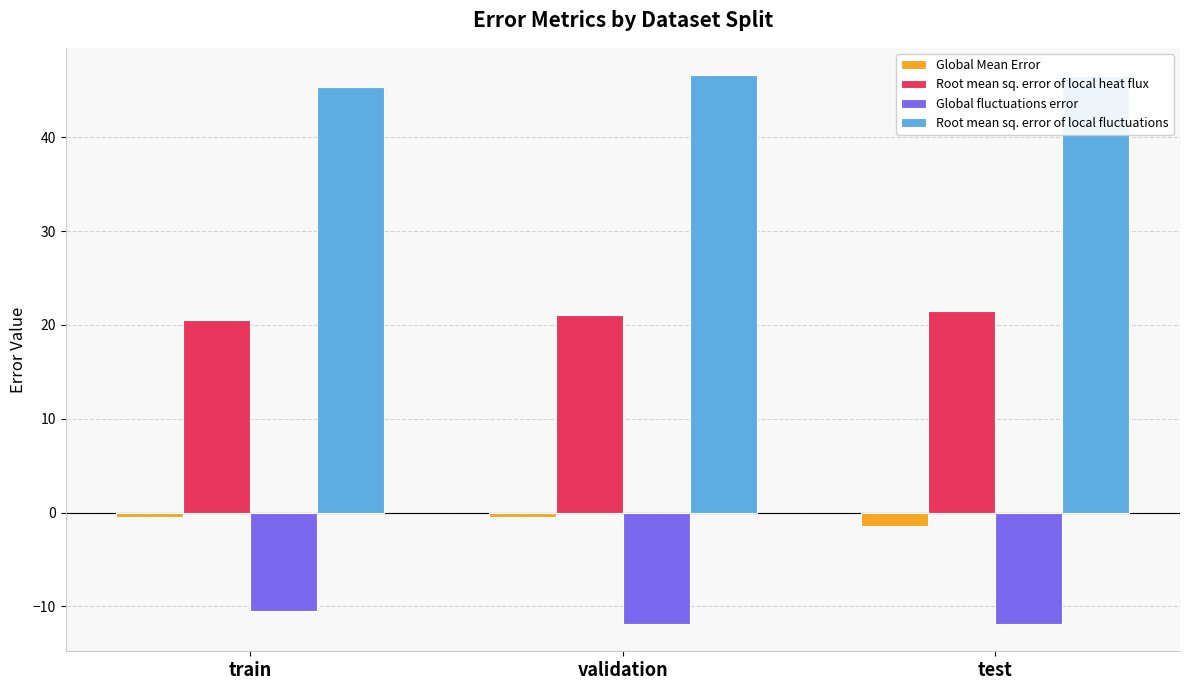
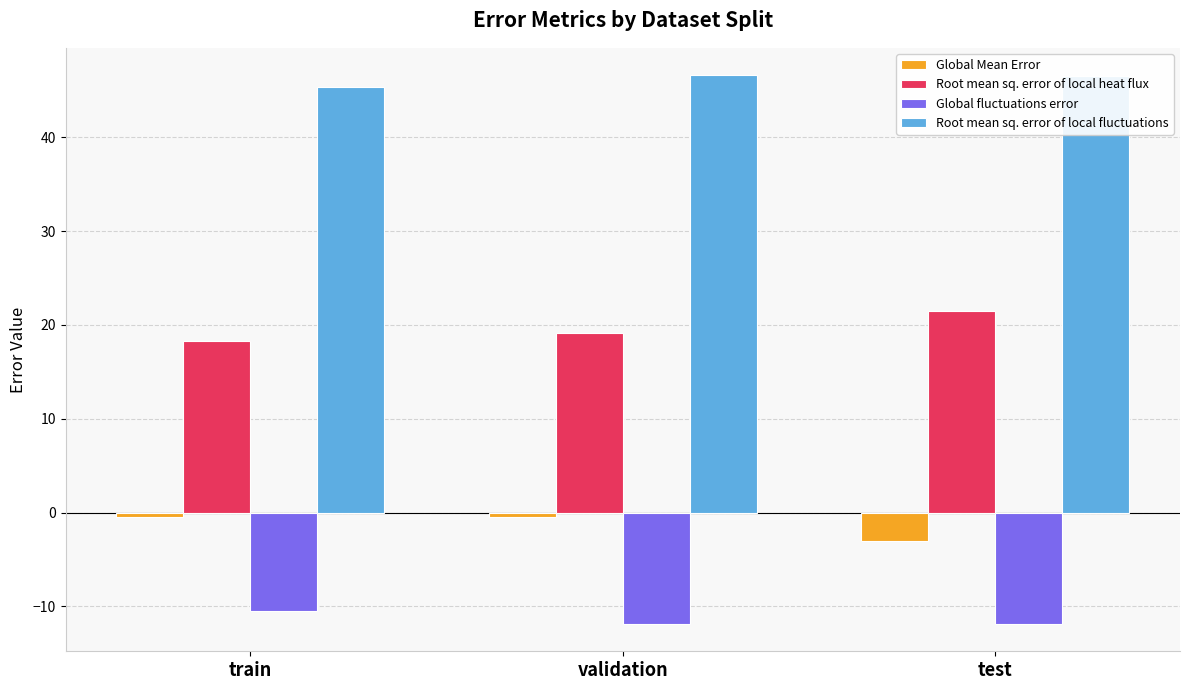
  {
    "Global Mean Error": {
      "train": 0,
      "validation": 0,
-     "test": -1
+     "test": -3
    },
    "Root mean sq. error of local heat flux": {
-     "train": 21,
-     "validation": 21,
+     "train": 18,
+     "validation": 19,
      "test": 22
    },
    "Global fluctuations error": {
      "train": -10,
      "validation": -12,
      "test": -12
    },
    "Root mean sq. error of local fluctuations": {
      "train": 45,
      "validation": 47
    }
  }
